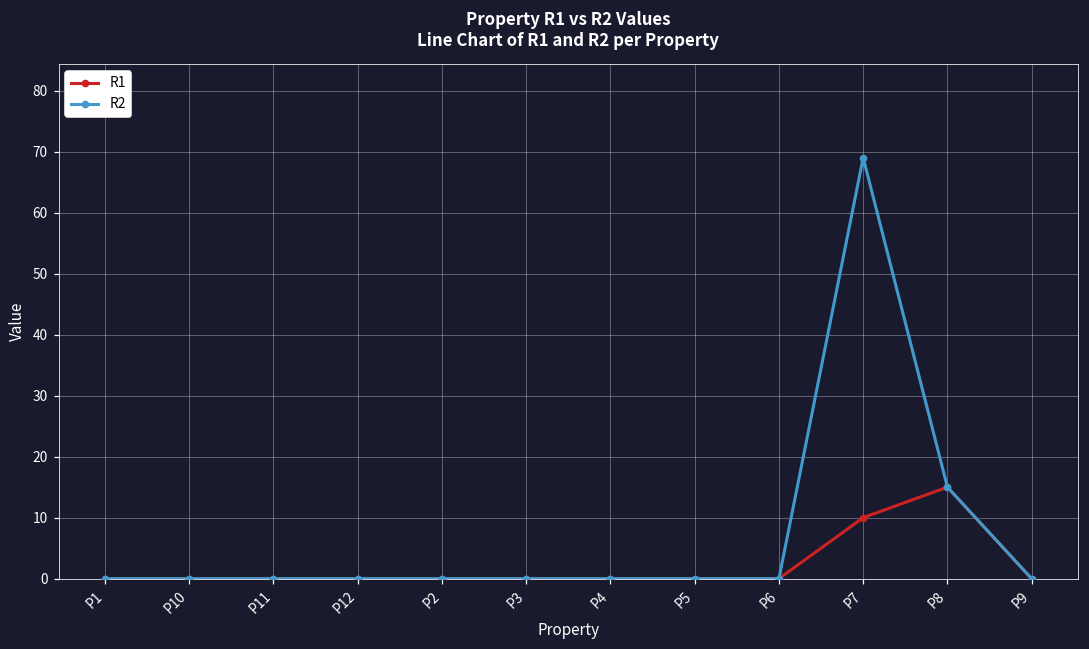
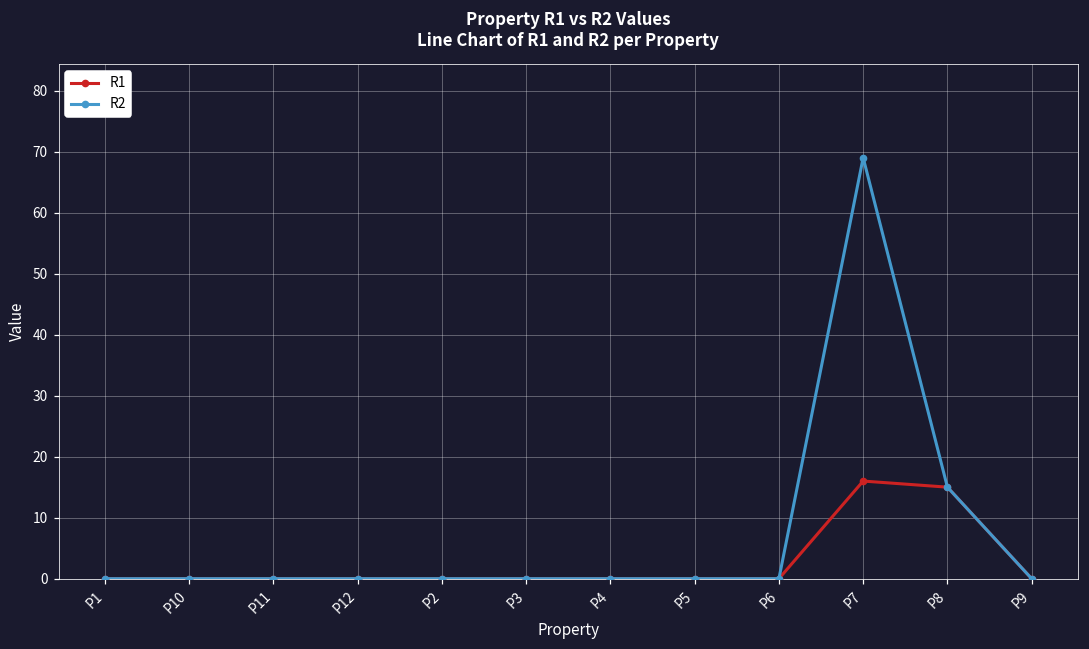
  {
    "R1": {
-     "P7": 10
+     "P7": 16
    },
    "R2": {
      "P7": 69
    }
  }
